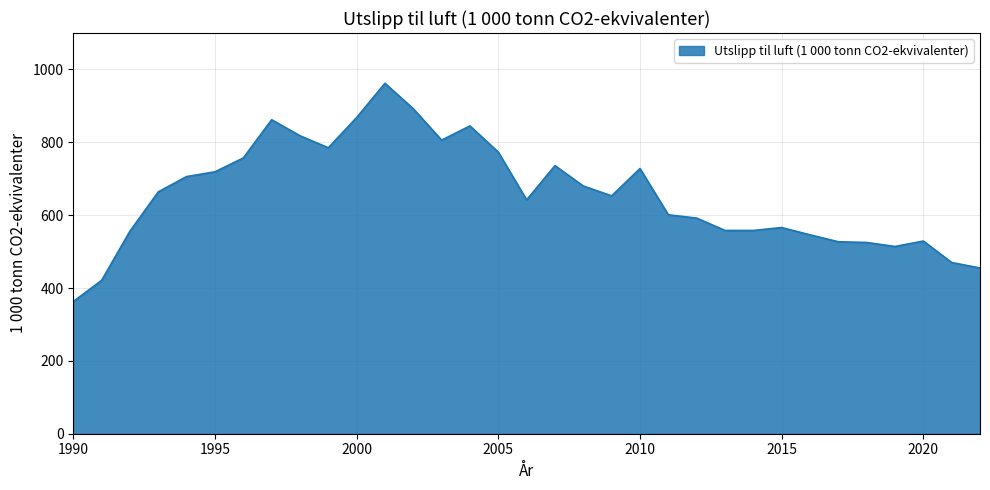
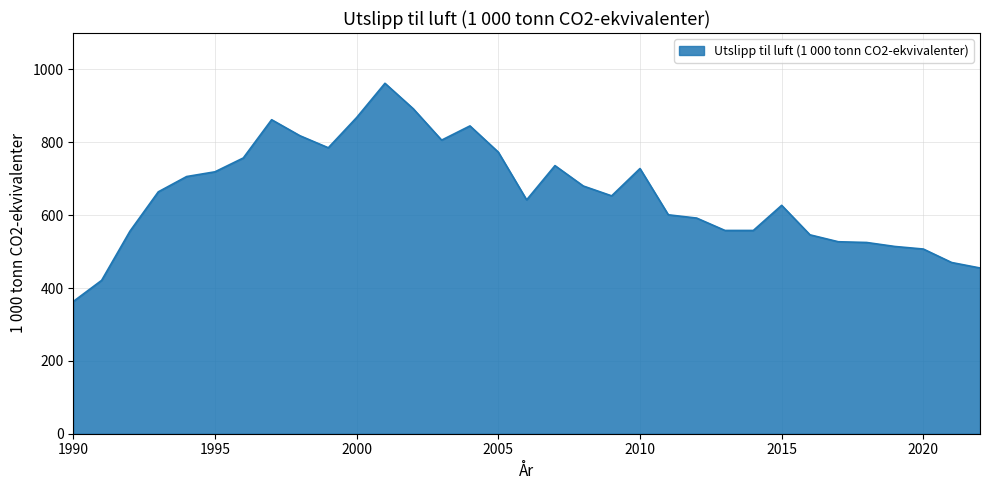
  {
    "1990": 360,
    "1995": 720,
    "2000": 870,
    "2005": 770,
    "2010": 730,
-   "2015": 570,
-   "2020": 530
+   "2015": 630,
+   "2020": 510
  }
